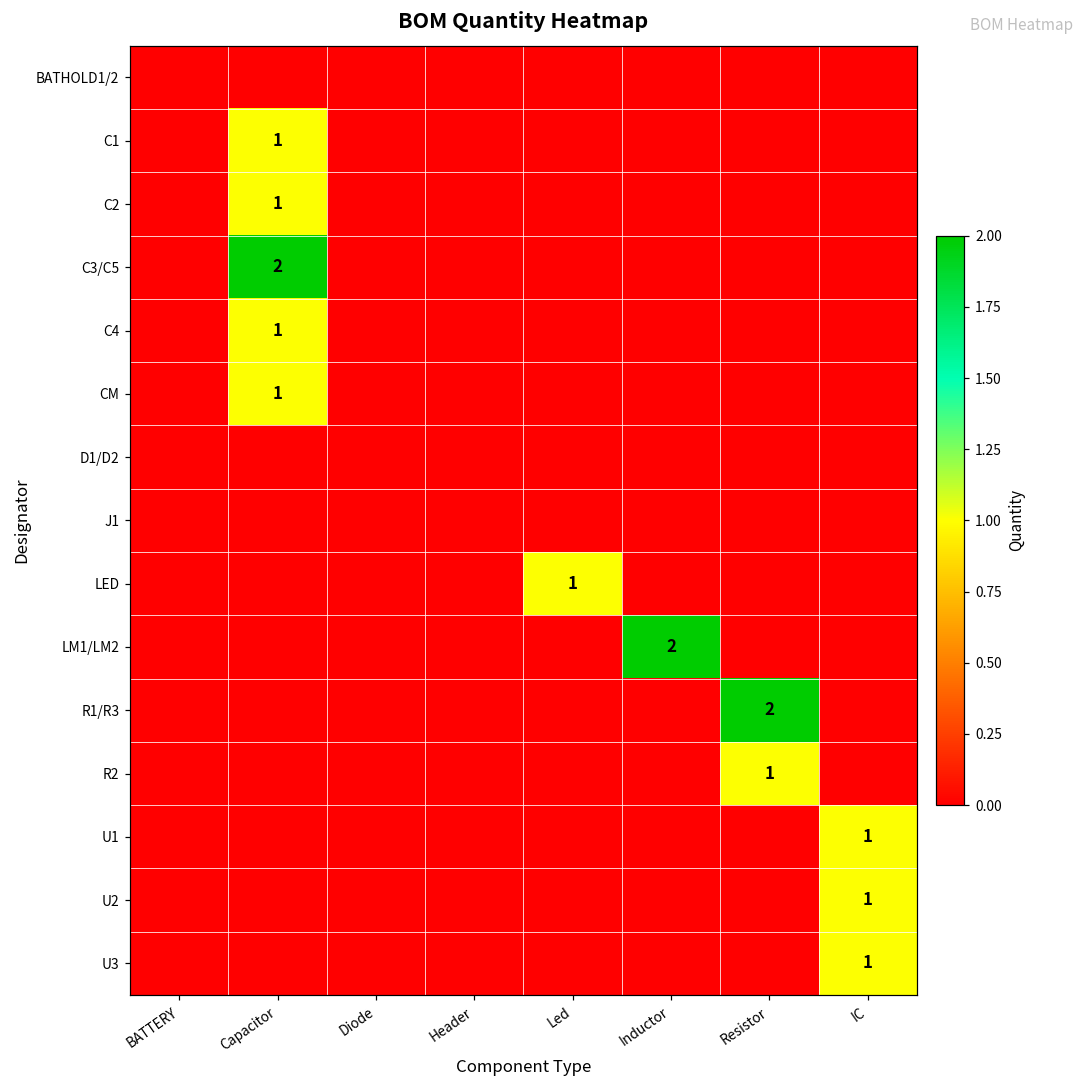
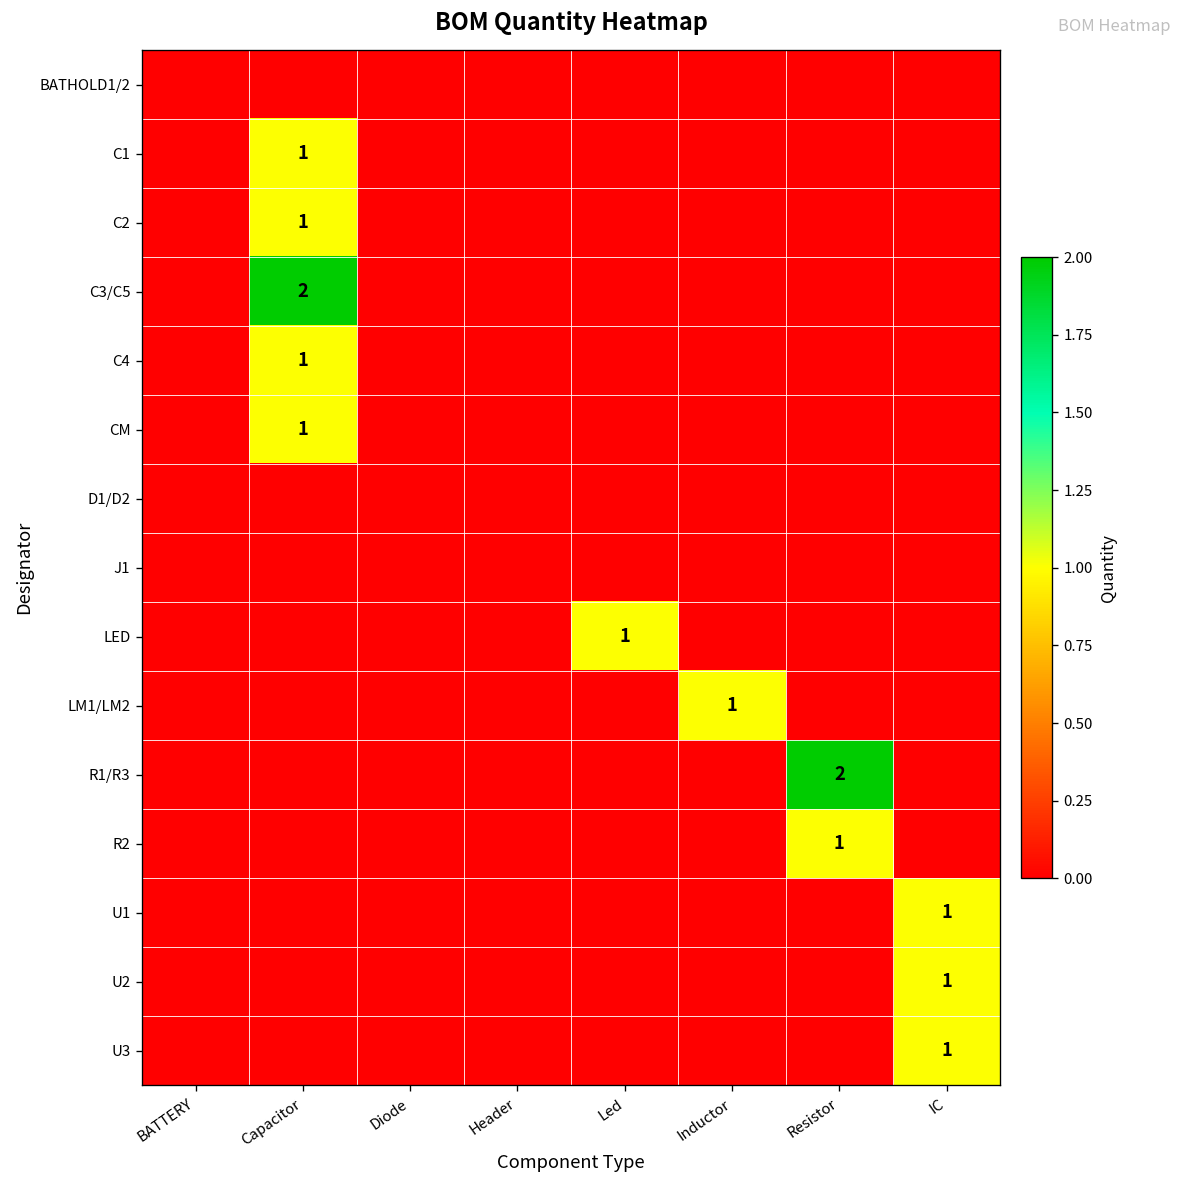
  {
    "C1": {
      "Capacitor": 1
    },
    "C2": {
      "Capacitor": 1
    },
    "C3/C5": {
      "Capacitor": 2
    },
    "C4": {
      "Capacitor": 1
    },
    "CM": {
      "Capacitor": 1
    },
    "LED": {
      "Led": 1
    },
    "LM1/LM2": {
-     "Inductor": 2
+     "Inductor": 1
    },
    "R1/R3": {
      "Resistor": 2
    },
    "R2": {
      "Resistor": 1
    },
    "U1": {
      "IC": 1
    },
    "U2": {
      "IC": 1
    },
    "U3": {
      "IC": 1
    }
  }
